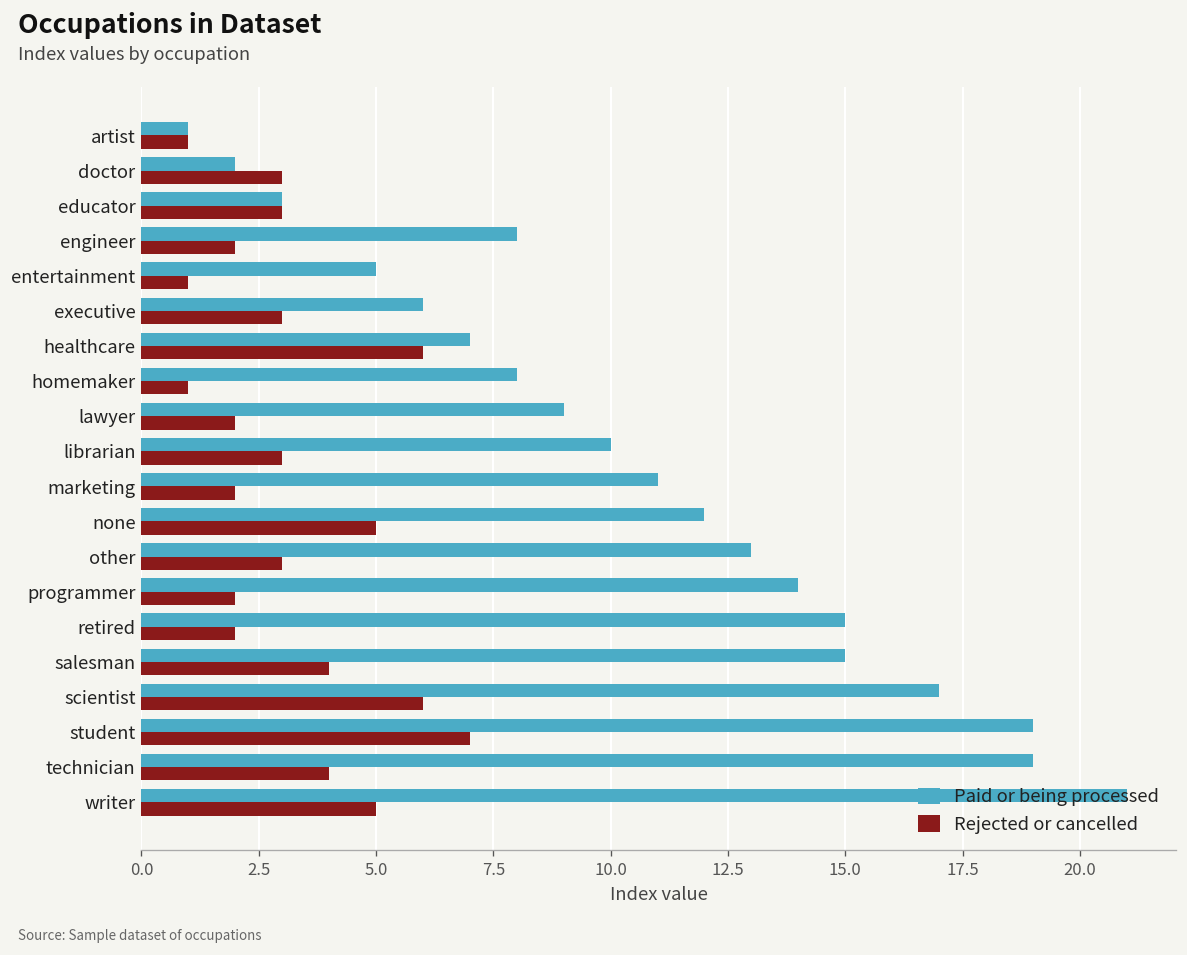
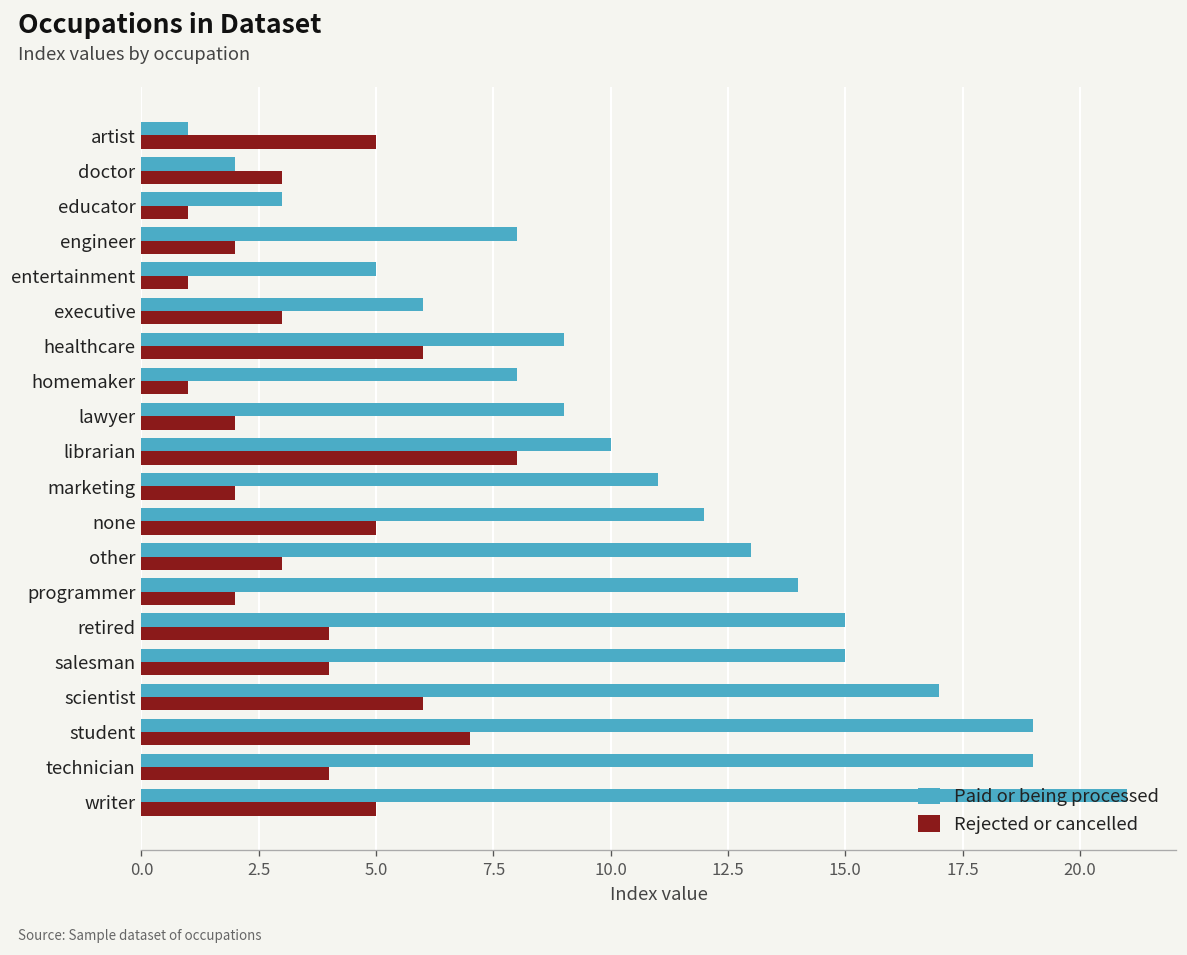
  {
    "Paid or being processed": {
      "artist": 1,
      "doctor": 2,
      "educator": 3,
      "engineer": 8,
      "entertainment": 5,
      "executive": 6,
-     "healthcare": 7,
+     "healthcare": 9,
      "homemaker": 8,
      "lawyer": 9,
      "librarian": 10,
      "marketing": 11,
      "none": 12,
      "other": 13,
      "programmer": 14,
      "retired": 15,
      "salesman": 15,
      "scientist": 17,
      "student": 19,
      "technician": 19,
      "writer": 21
    },
    "Rejected or cancelled": {
-     "artist": 1,
+     "artist": 5,
      "doctor": 3,
-     "educator": 3,
+     "educator": 1,
      "engineer": 2,
      "entertainment": 1,
      "executive": 3,
      "healthcare": 6,
      "homemaker": 1,
      "lawyer": 2,
-     "librarian": 3,
+     "librarian": 8,
      "marketing": 2,
      "none": 5,
      "other": 3,
      "programmer": 2,
-     "retired": 2,
+     "retired": 4,
      "salesman": 4,
      "scientist": 6,
      "student": 7,
      "technician": 4,
      "writer": 5
    }
  }
